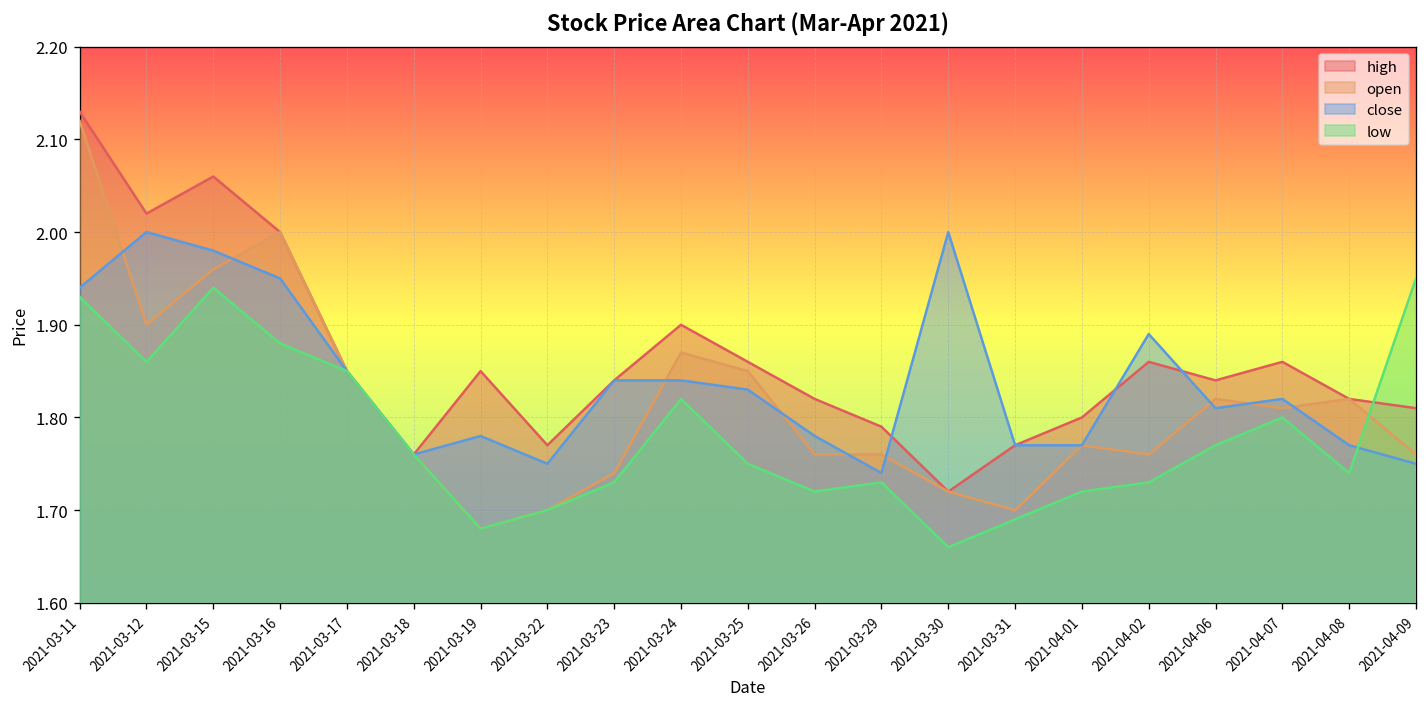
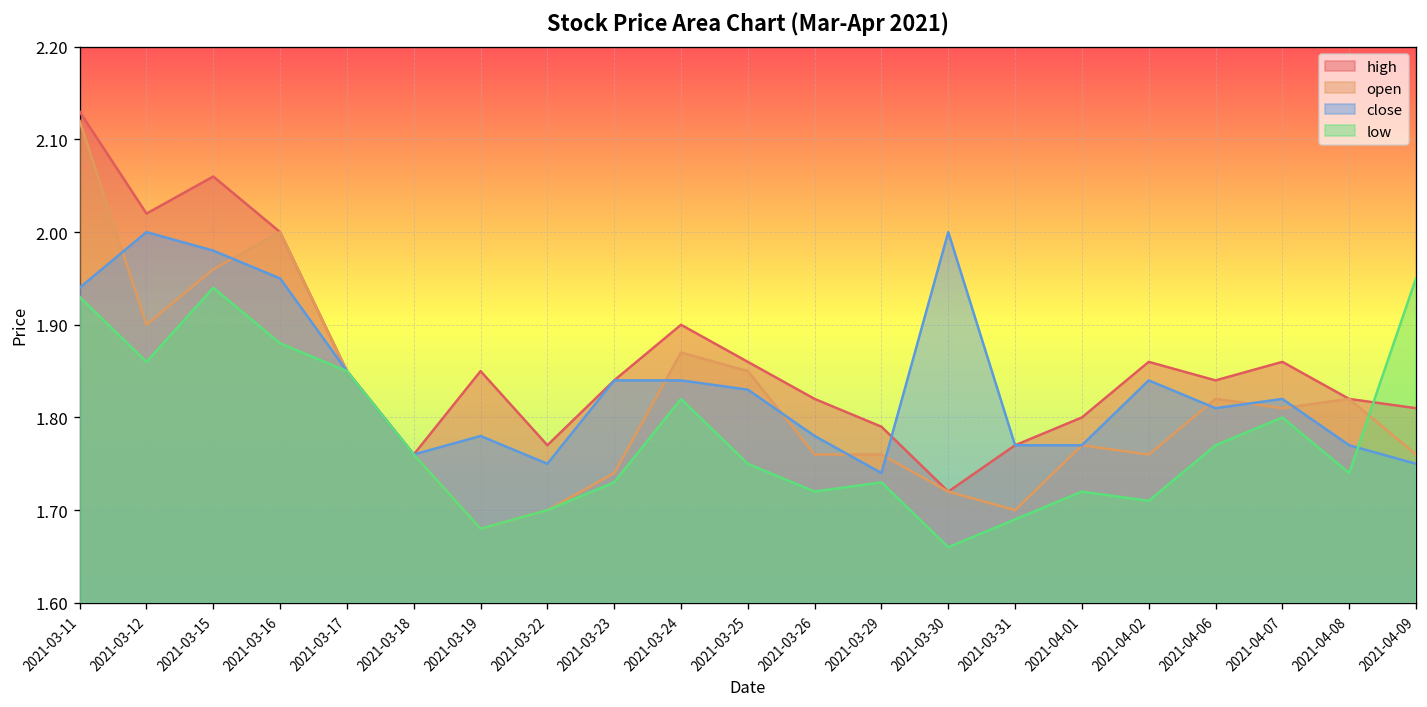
  {
    "close": {
      "2021-03-11": 1.94,
      "2021-03-12": 2.00,
      "2021-03-15": 1.98,
      "2021-03-16": 1.95,
      "2021-03-19": 1.78,
      "2021-03-22": 1.75,
      "2021-03-24": 1.84,
      "2021-03-25": 1.83,
      "2021-03-26": 1.78,
      "2021-03-29": 1.74,
      "2021-03-30": 2.00,
-     "2021-04-02": 1.89,
+     "2021-04-02": 1.84,
      "2021-04-06": 1.81,
      "2021-04-07": 1.82,
      "2021-04-08": 1.77,
      "2021-04-09": 1.75
    },
    "low": {
      "2021-03-11": 1.93,
      "2021-03-12": 1.86,
      "2021-03-15": 1.94,
      "2021-03-16": 1.88,
      "2021-03-23": 1.73,
      "2021-03-24": 1.82,
      "2021-03-25": 1.75,
      "2021-03-26": 1.72,
      "2021-03-29": 1.73,
      "2021-03-30": 1.66,
      "2021-03-31": 1.69,
      "2021-04-01": 1.72,
-     "2021-04-02": 1.73,
+     "2021-04-02": 1.71,
      "2021-04-06": 1.77,
      "2021-04-07": 1.80,
      "2021-04-08": 1.74,
      "2021-04-09": 1.95
    }
  }
